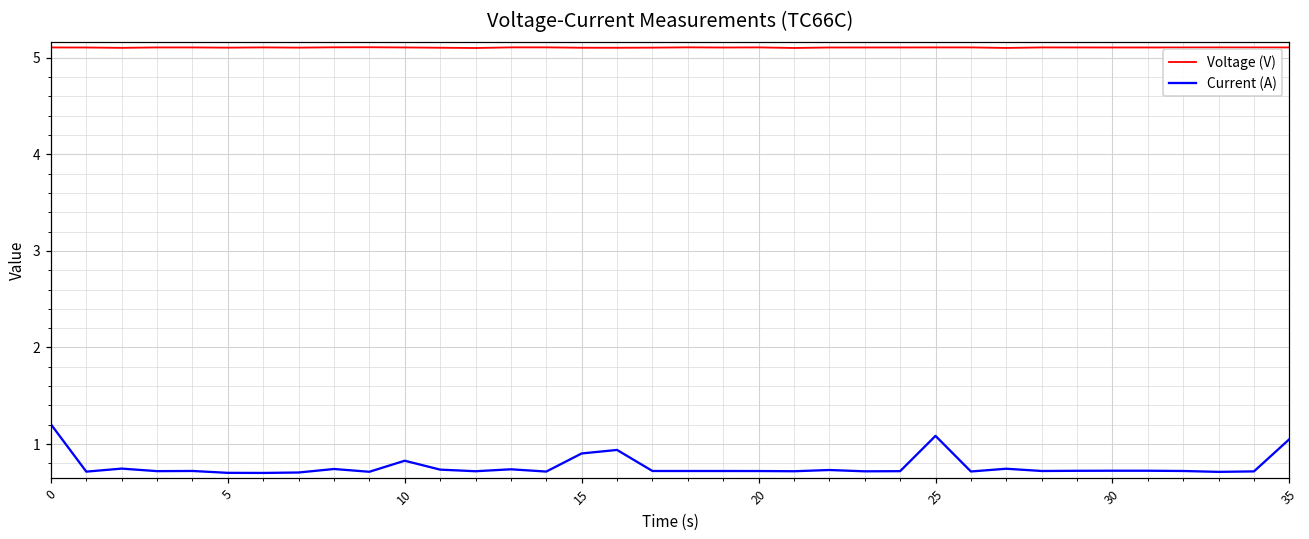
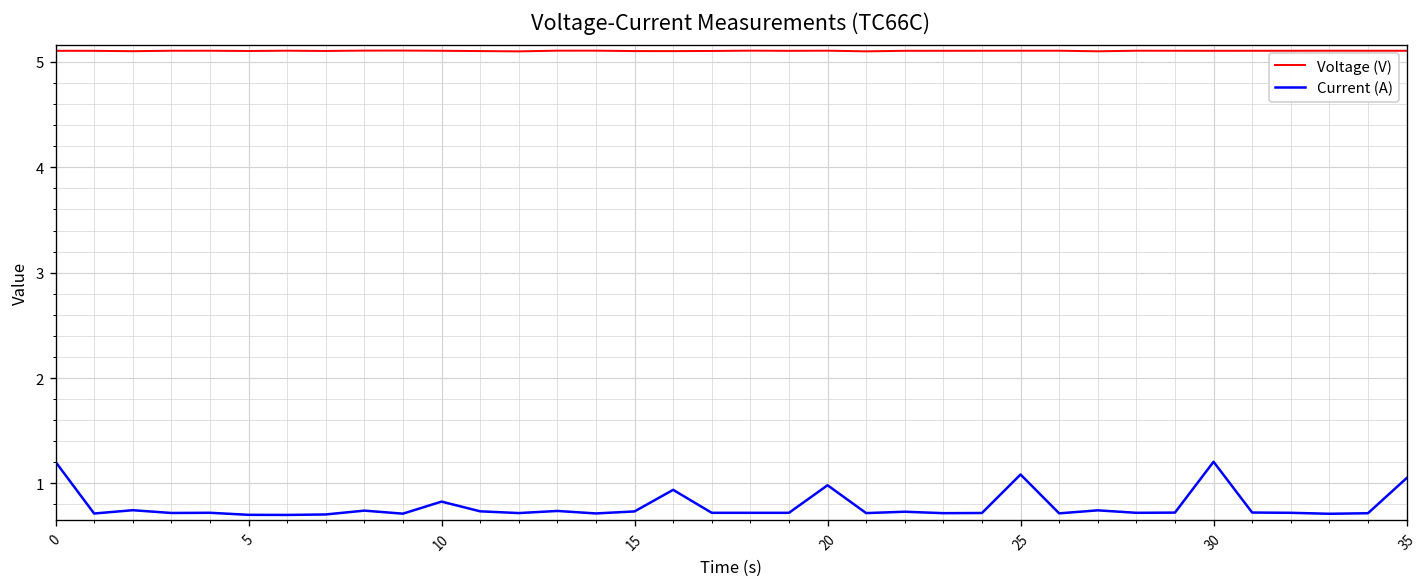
  {
    "Voltage (V)": {
      "0": 5.1,
      "5": 5.1,
      "10": 5.1,
      "15": 5.1,
      "20": 5.1,
      "25": 5.1,
      "30": 5.1,
      "35": 5.1
    },
    "Current (A)": {
      "0": 1.2,
      "5": 0.7,
      "10": 0.8,
-     "15": 0.9,
-     "20": 0.7,
+     "15": 0.7,
+     "20": 1.0,
      "25": 1.1,
-     "30": 0.7,
+     "30": 1.2,
      "35": 1.0
    }
  }
